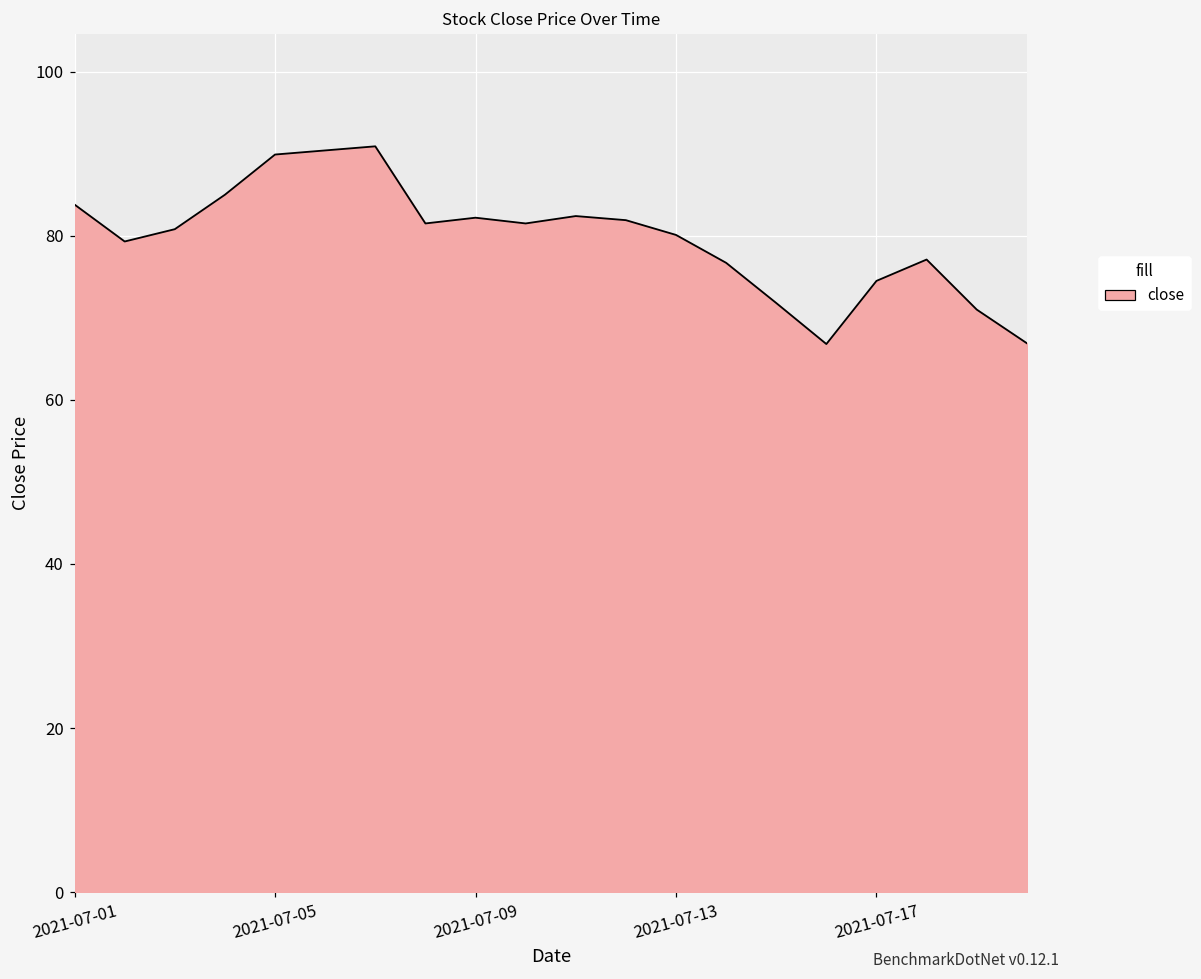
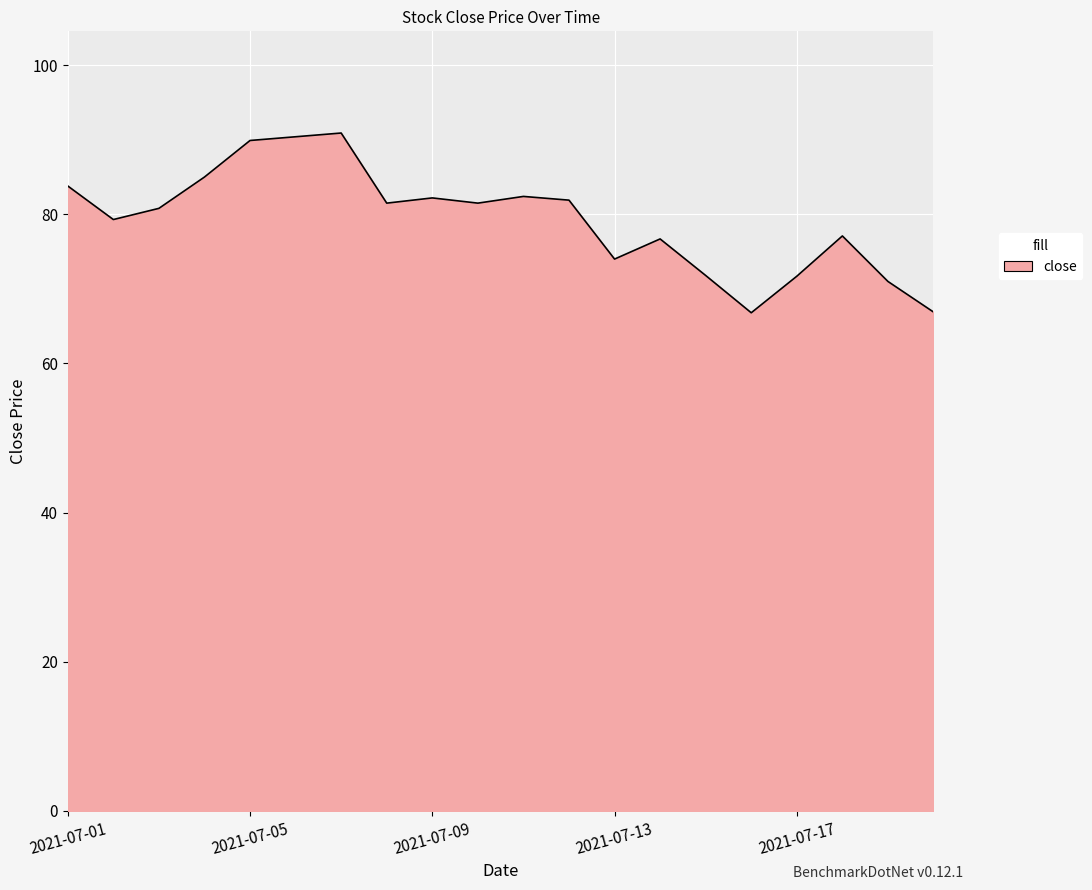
  {
    "2021-07-01": 84,
    "2021-07-05": 90,
    "2021-07-09": 82,
-   "2021-07-13": 80,
-   "2021-07-17": 75
+   "2021-07-13": 74,
+   "2021-07-17": 72
  }
